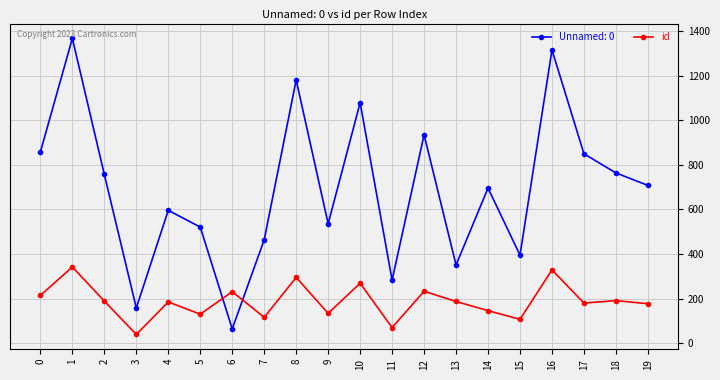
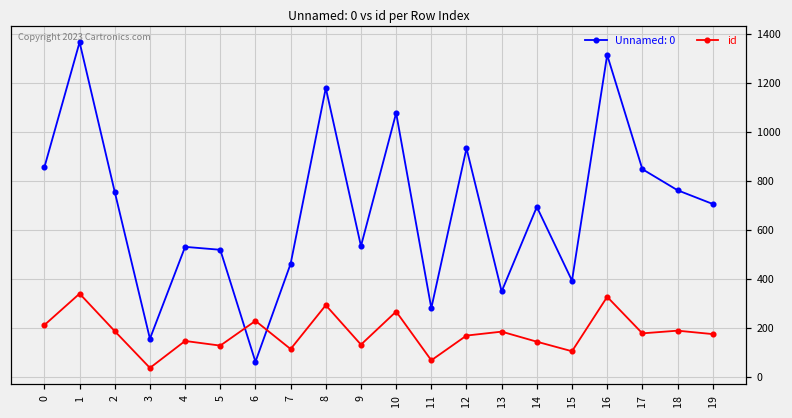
  {
    "Unnamed: 0": {
      "0": 860,
      "2": 760,
      "3": 160,
-     "4": 600,
+     "4": 530,
      "5": 520,
      "6": 60,
      "7": 460,
      "8": 1180,
      "9": 540,
      "10": 1080,
      "11": 280,
      "12": 940,
      "13": 350,
      "14": 700,
      "15": 400,
      "16": 1320,
      "17": 850,
      "18": 760,
      "19": 710
    },
    "id": {
      "0": 210,
      "1": 340,
      "2": 190,
      "3": 40,
-     "4": 190,
+     "4": 150,
      "5": 130,
      "6": 230,
      "7": 120,
      "8": 300,
      "9": 130,
      "10": 270,
      "11": 70,
-     "12": 230,
+     "12": 170,
      "13": 190,
      "14": 150,
      "15": 110,
      "16": 330,
      "17": 180,
      "18": 190,
      "19": 180
    }
  }
